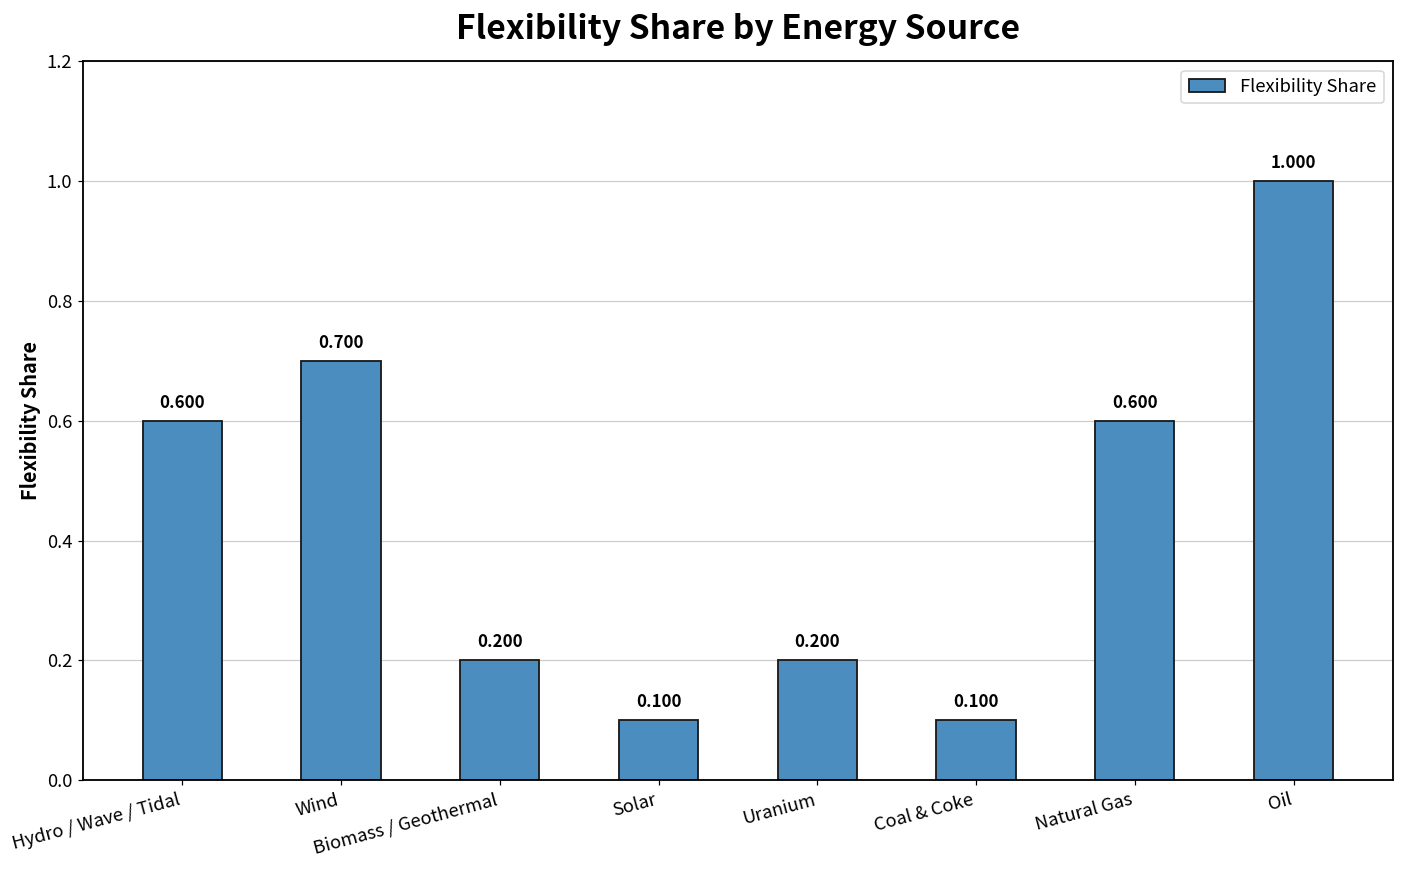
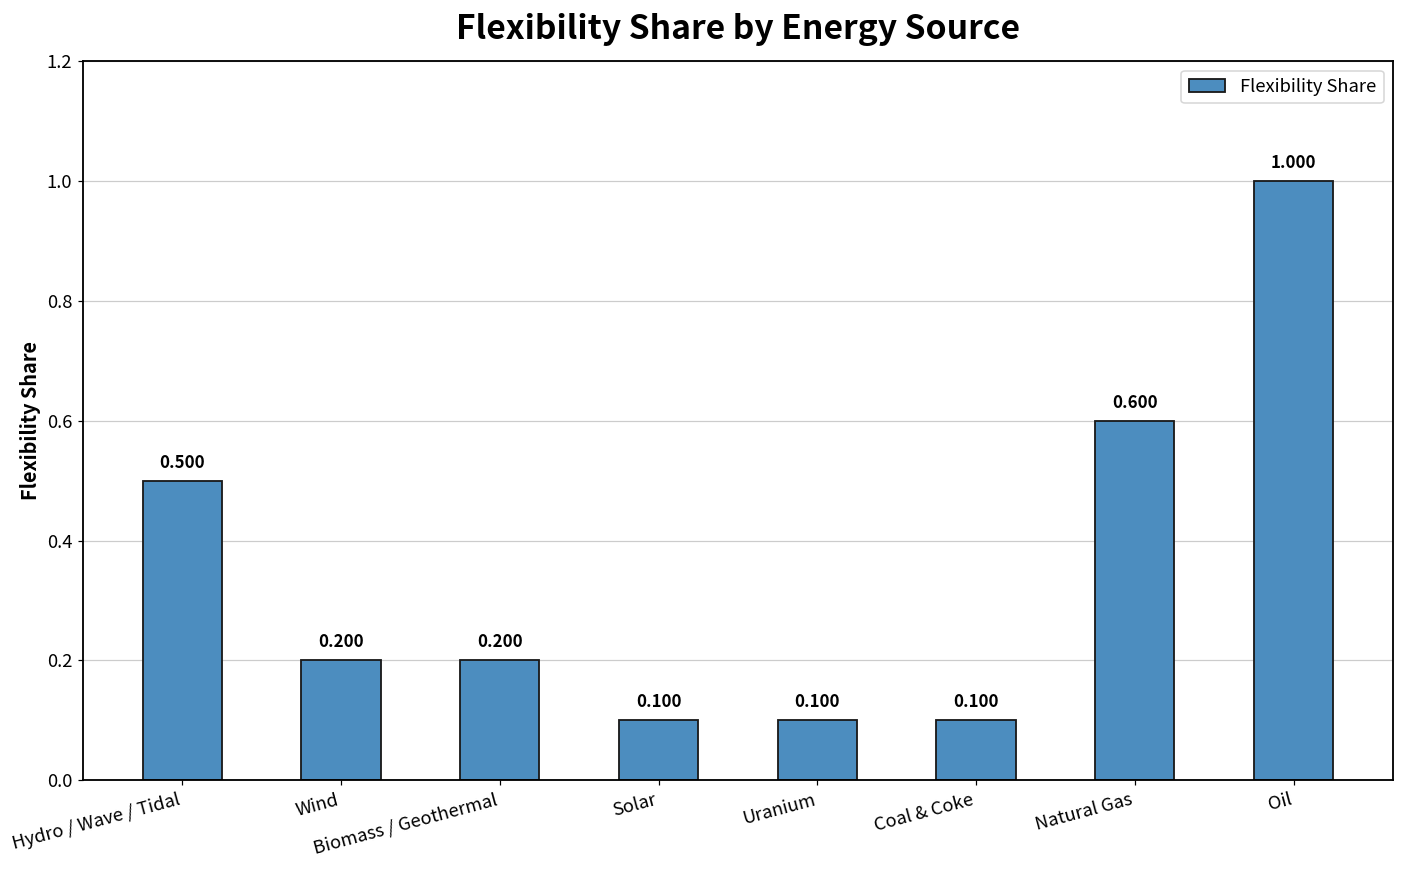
  {
-   "Hydro / Wave / Tidal": 0.600,
-   "Wind": 0.700,
+   "Hydro / Wave / Tidal": 0.500,
+   "Wind": 0.200,
    "Biomass / Geothermal": 0.200,
    "Solar": 0.100,
-   "Uranium": 0.200,
+   "Uranium": 0.100,
    "Coal & Coke": 0.100,
    "Natural Gas": 0.600,
    "Oil": 1.000
  }
